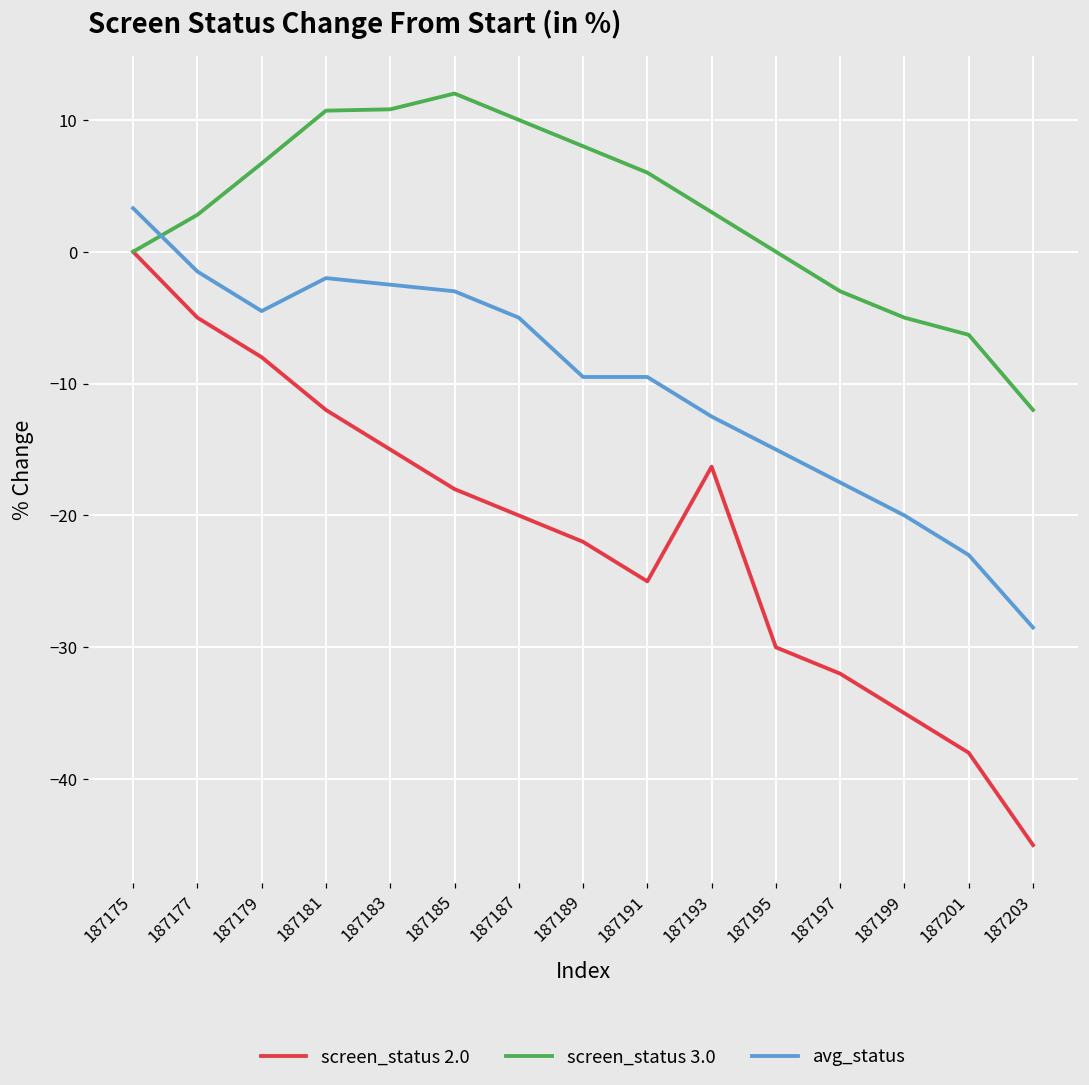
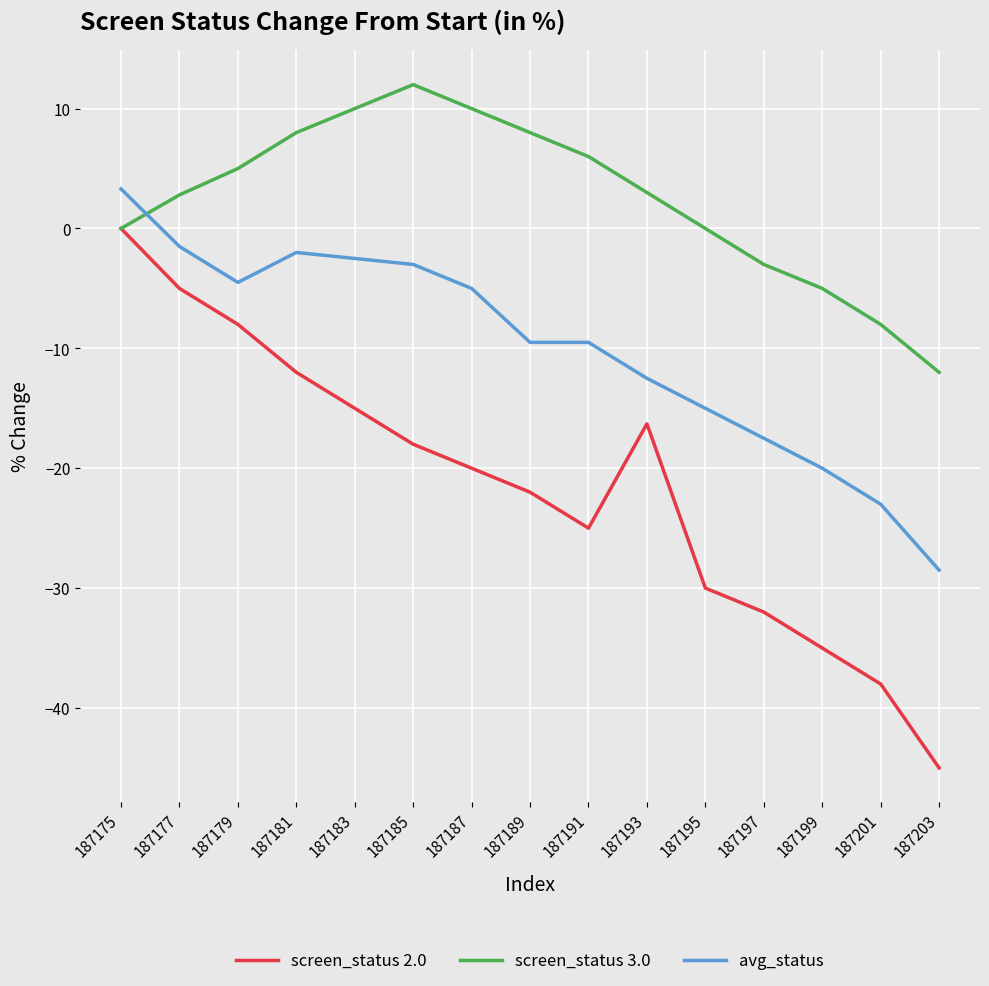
  {
    "screen_status 2.0": {
      "187177": -5.0,
      "187179": -8.0,
      "187181": -12.0,
      "187183": -15.0,
      "187185": -18.0,
      "187187": -20.0,
      "187189": -22.0,
      "187191": -25.0,
      "187193": -16.3,
      "187195": -30.0,
      "187197": -32.0,
      "187199": -35.0,
      "187201": -38.0,
      "187203": -45.0
    },
    "screen_status 3.0": {
      "187177": 2.8,
-     "187179": 6.7,
-     "187181": 10.7,
-     "187183": 10.8,
+     "187179": 5.0,
+     "187181": 8.0,
+     "187183": 10.0,
      "187185": 12.0,
      "187187": 10.0,
      "187189": 8.0,
      "187191": 6.0,
      "187193": 3.0,
      "187195": 0.0,
      "187197": -3.0,
      "187199": -5.0,
-     "187201": -6.3,
+     "187201": -8.0,
      "187203": -12.0
    },
    "avg_status": {
      "187175": 3.3,
      "187177": -1.5,
      "187179": -4.5,
      "187181": -2.0,
      "187183": -2.5,
      "187185": -3.0,
      "187187": -5.0,
      "187189": -9.5,
      "187191": -9.5,
      "187193": -12.5,
      "187195": -15.0,
      "187197": -17.5,
      "187199": -20.0,
      "187201": -23.0,
      "187203": -28.5
    }
  }
